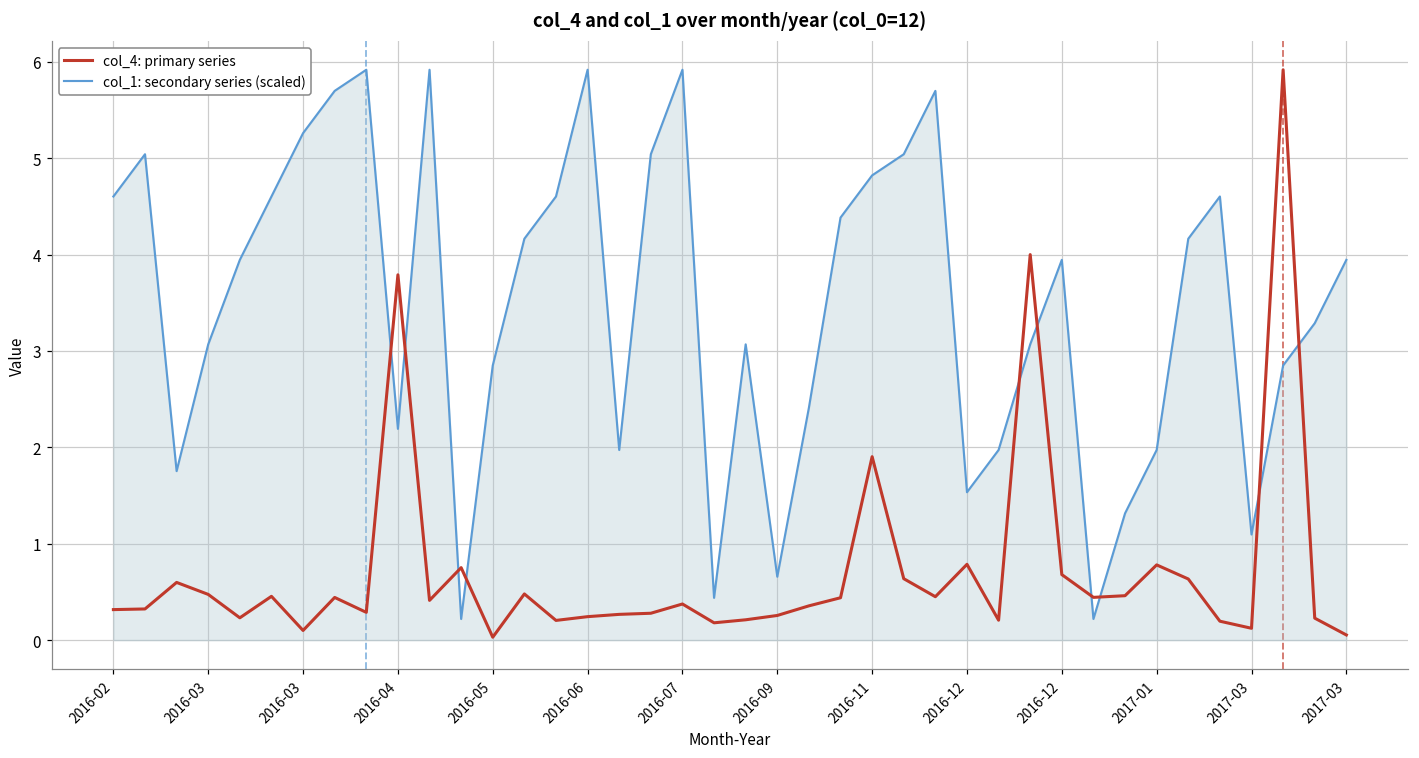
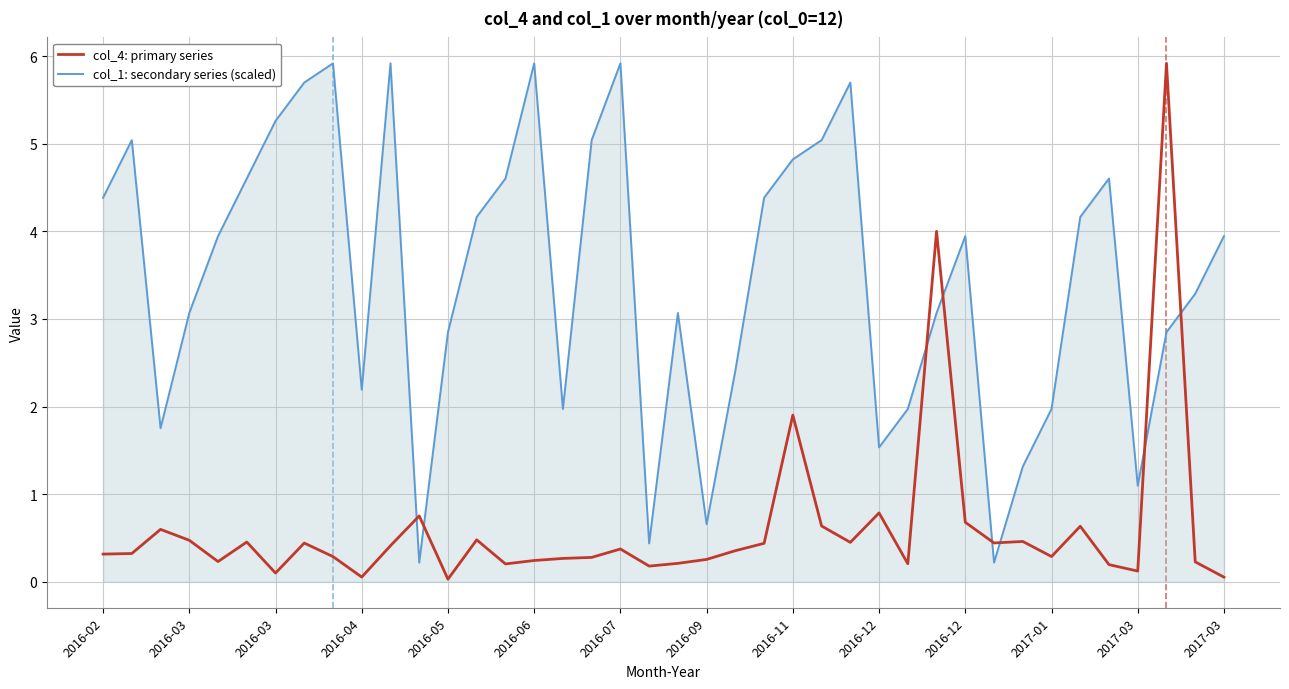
  {
    "col_4: primary series": {
      "2016-02": 0.3,
-     "2016-04": 3.8,
+     "2016-04": 0.1,
      "2016-05": 0.0,
      "2016-06": 0.2,
      "2016-07": 0.4,
      "2016-09": 0.3,
      "2016-11": 1.9,
-     "2017-01": 0.8
+     "2017-01": 0.3
    },
    "col_1: secondary series (scaled)": {
-     "2016-02": 4.6,
+     "2016-02": 4.4,
      "2016-04": 2.2,
      "2016-05": 2.8,
      "2016-06": 5.9,
      "2016-07": 5.9,
      "2016-09": 0.7,
      "2016-11": 4.8,
      "2017-01": 2.0
    }
  }
